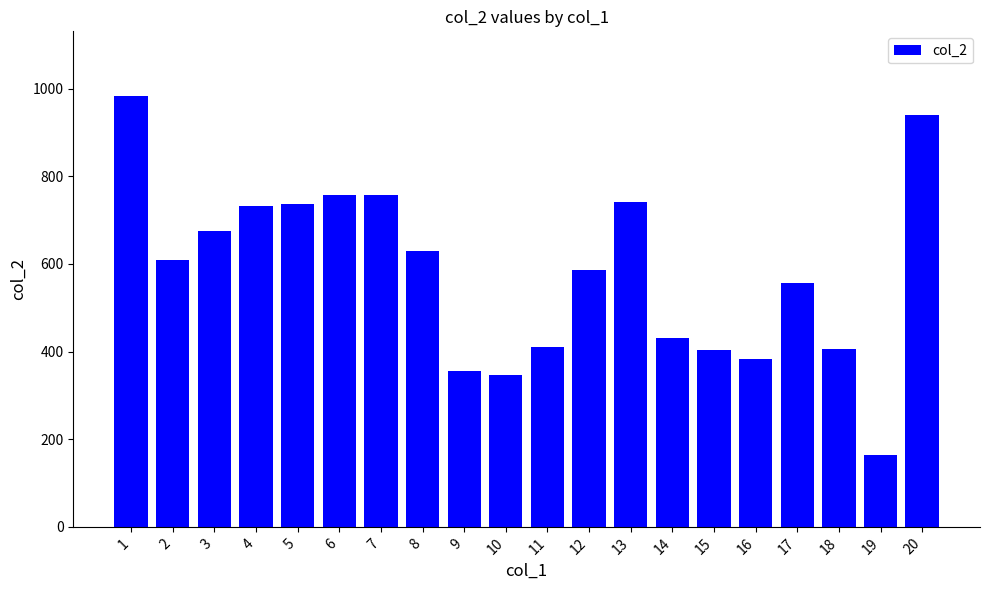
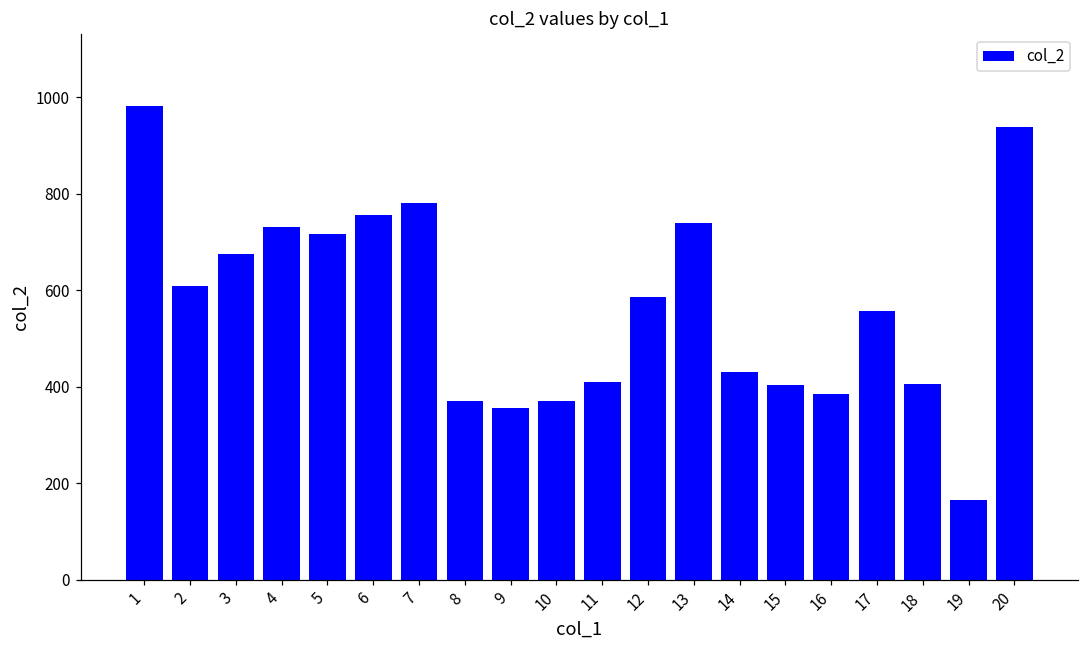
  {
    "1": 980,
    "2": 610,
    "3": 680,
    "4": 730,
-   "5": 740,
+   "5": 720,
    "6": 760,
-   "7": 760,
-   "8": 630,
+   "7": 780,
+   "8": 370,
    "9": 360,
-   "10": 350,
+   "10": 370,
    "11": 410,
    "12": 590,
    "13": 740,
    "14": 430,
    "15": 400,
    "16": 380,
    "17": 560,
    "18": 410,
    "19": 160,
    "20": 940
  }
